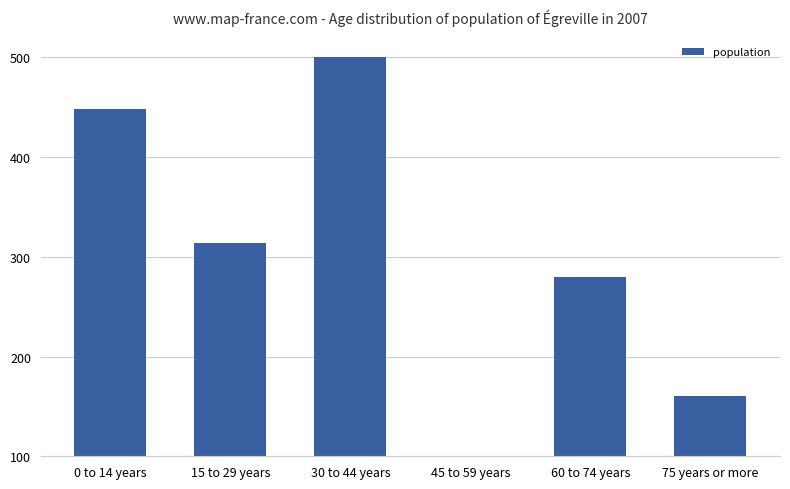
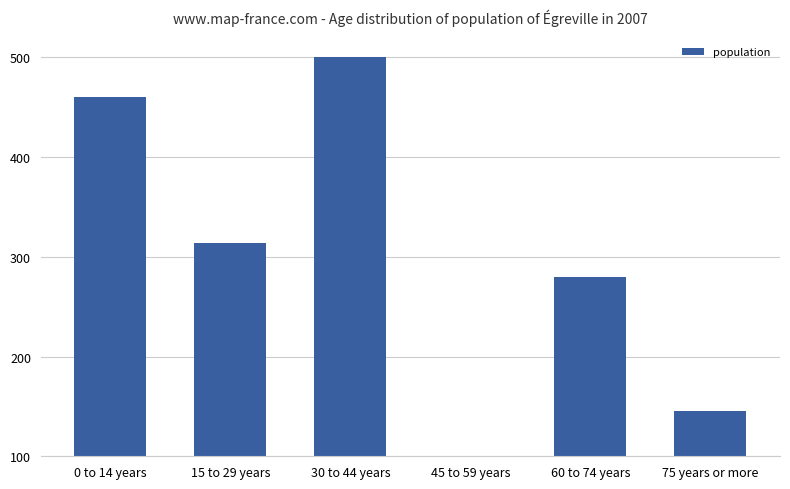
  {
-   "0 to 14 years": 450,
+   "0 to 14 years": 460,
    "15 to 29 years": 310,
    "30 to 44 years": 500,
    "60 to 74 years": 280,
-   "75 years or more": 160
+   "75 years or more": 150
  }
